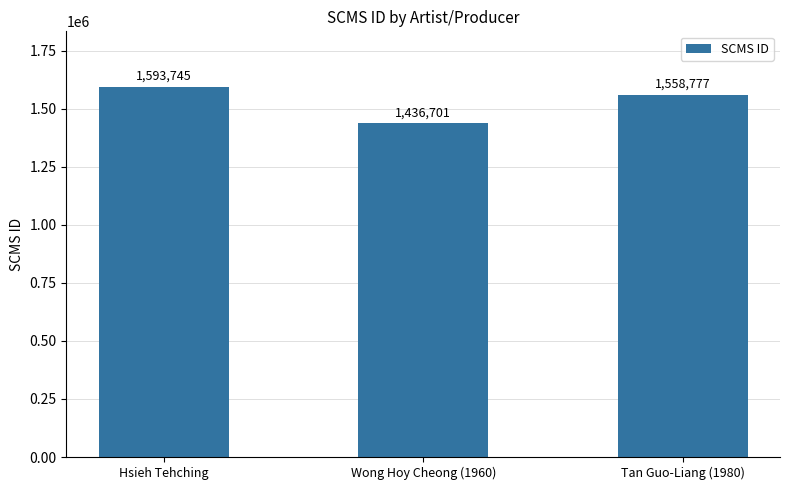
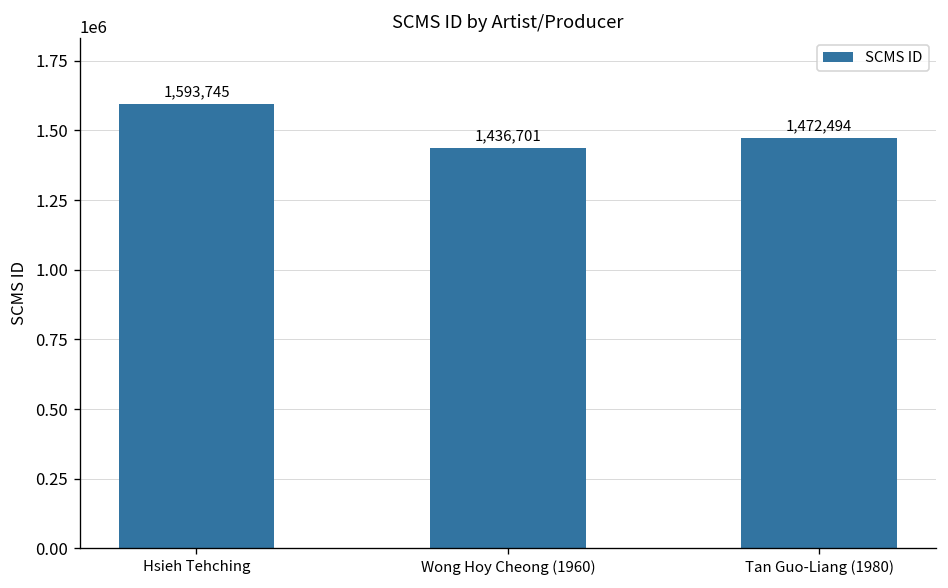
  {
    "Hsieh Tehching": "1,593,745",
    "Wong Hoy Cheong (1960)": "1,436,701",
-   "Tan Guo-Liang (1980)": "1,558,777"
+   "Tan Guo-Liang (1980)": "1,472,494"
  }
